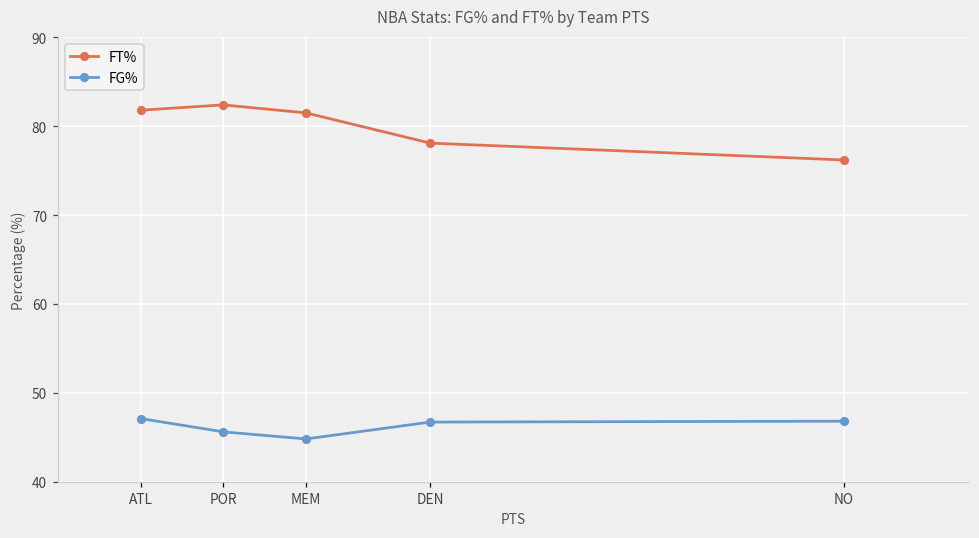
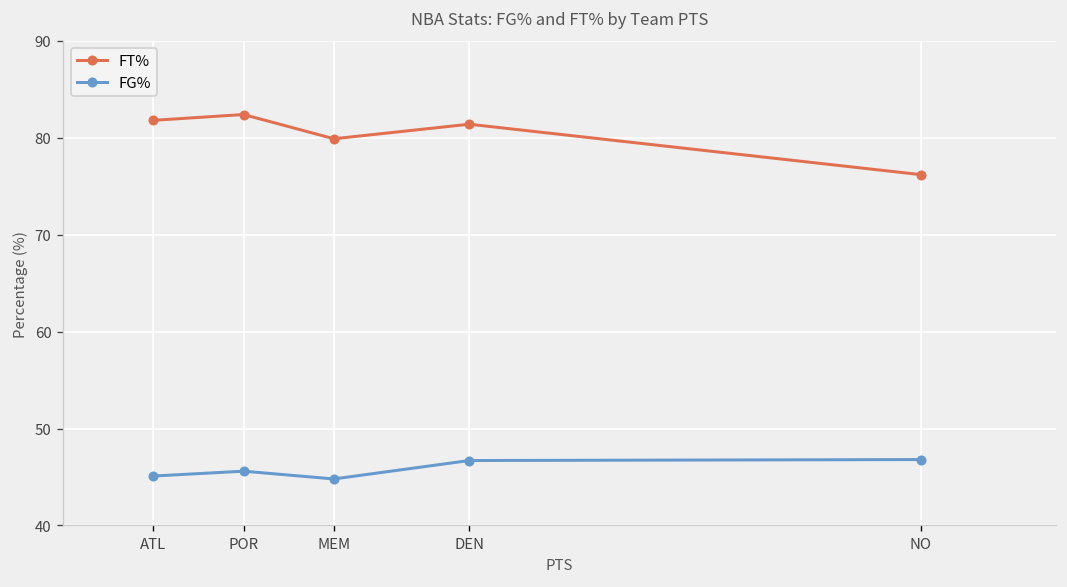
  {
    "FT%": {
      "ATL": 82,
      "POR": 82,
-     "MEM": 82,
-     "DEN": 78,
+     "MEM": 80,
+     "DEN": 81,
      "NO": 76
    },
    "FG%": {
-     "ATL": 47,
+     "ATL": 45,
      "POR": 46,
      "MEM": 45,
      "DEN": 47,
      "NO": 47
    }
  }
